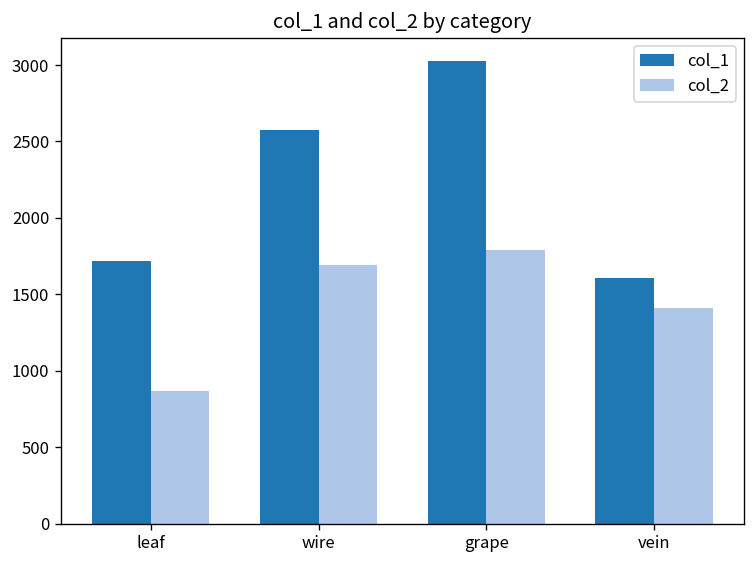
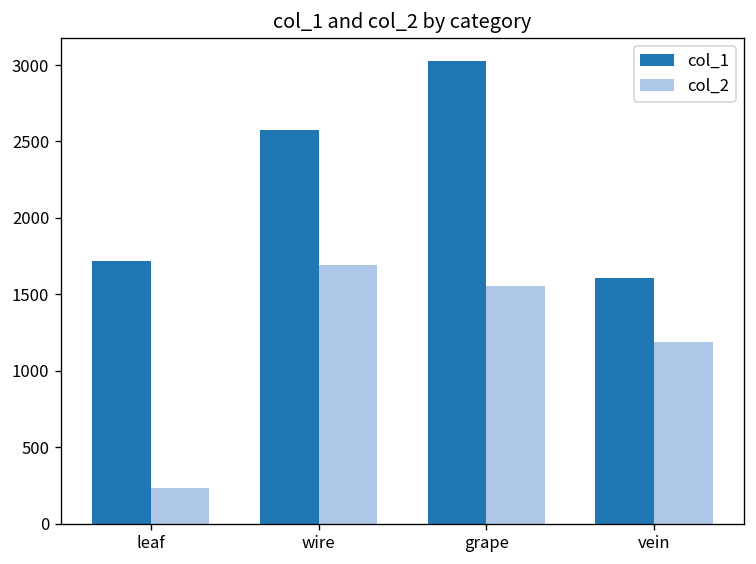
  {
    "col_1": {
      "leaf": 1720,
      "wire": 2580,
      "grape": 3030,
      "vein": 1600
    },
    "col_2": {
-     "leaf": 870,
+     "leaf": 230,
      "wire": 1690,
-     "grape": 1790,
-     "vein": 1410
+     "grape": 1560,
+     "vein": 1190
    }
  }
